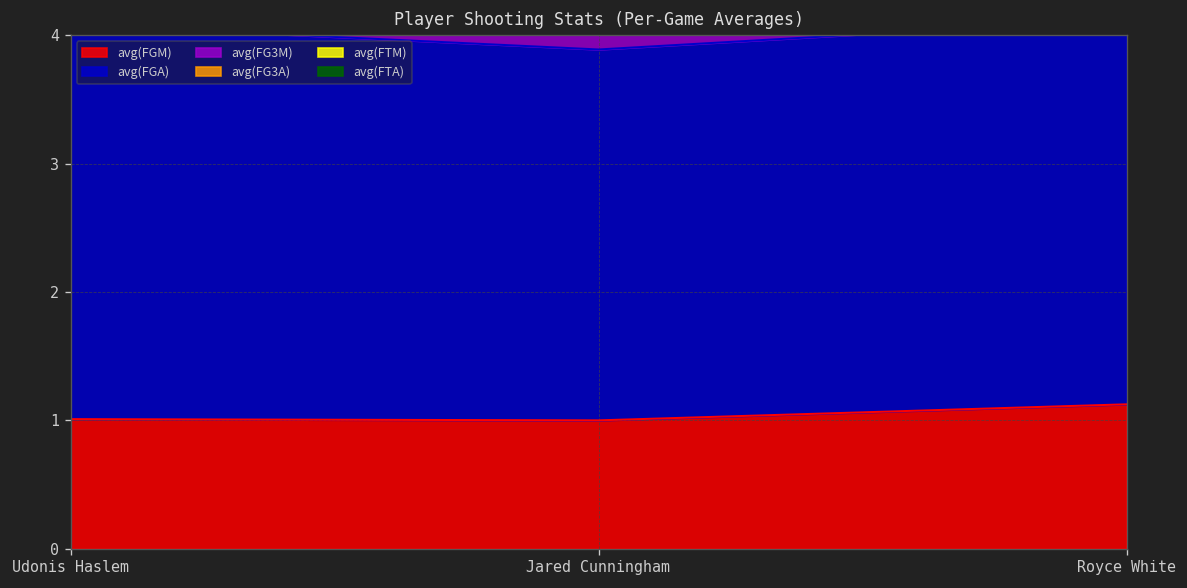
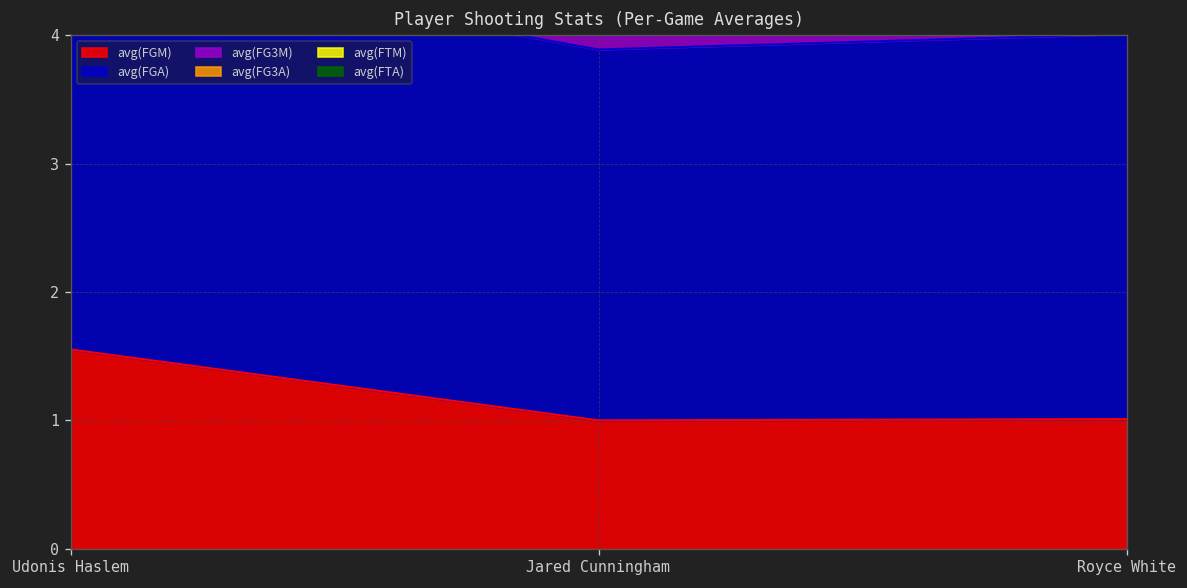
  {
    "avg(FGM)": {
-     "Udonis Haslem": 1.01,
+     "Udonis Haslem": 1.55,
      "Jared Cunningham": 1.00,
-     "Royce White": 1.13
+     "Royce White": 1.01
    },
    "avg(FGA)": {
      "Jared Cunningham": 2.89
    }
  }
